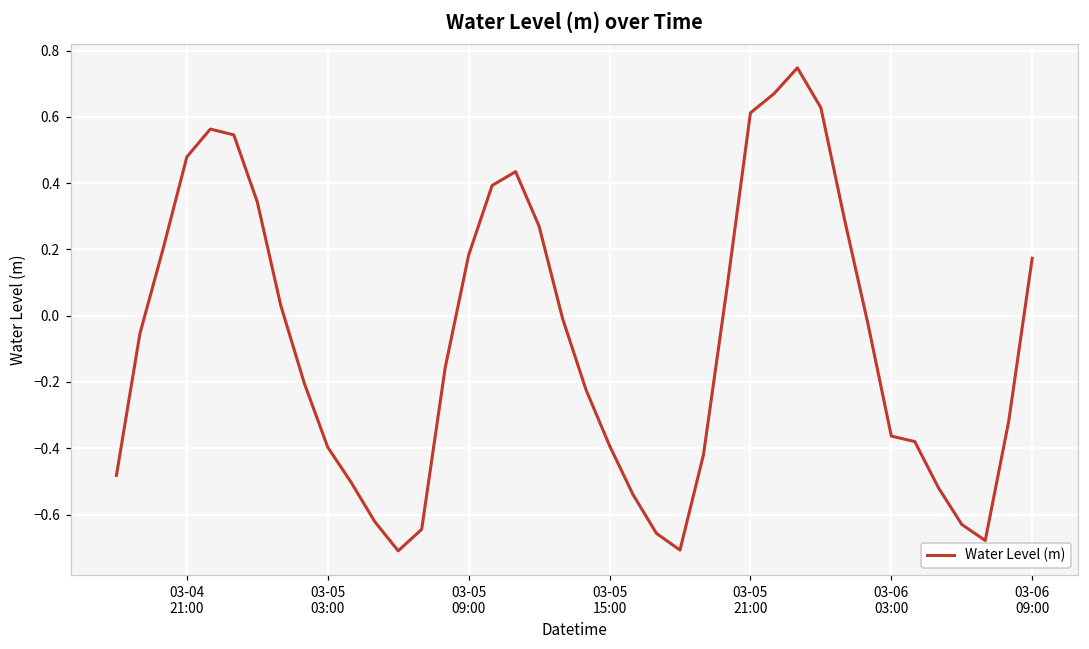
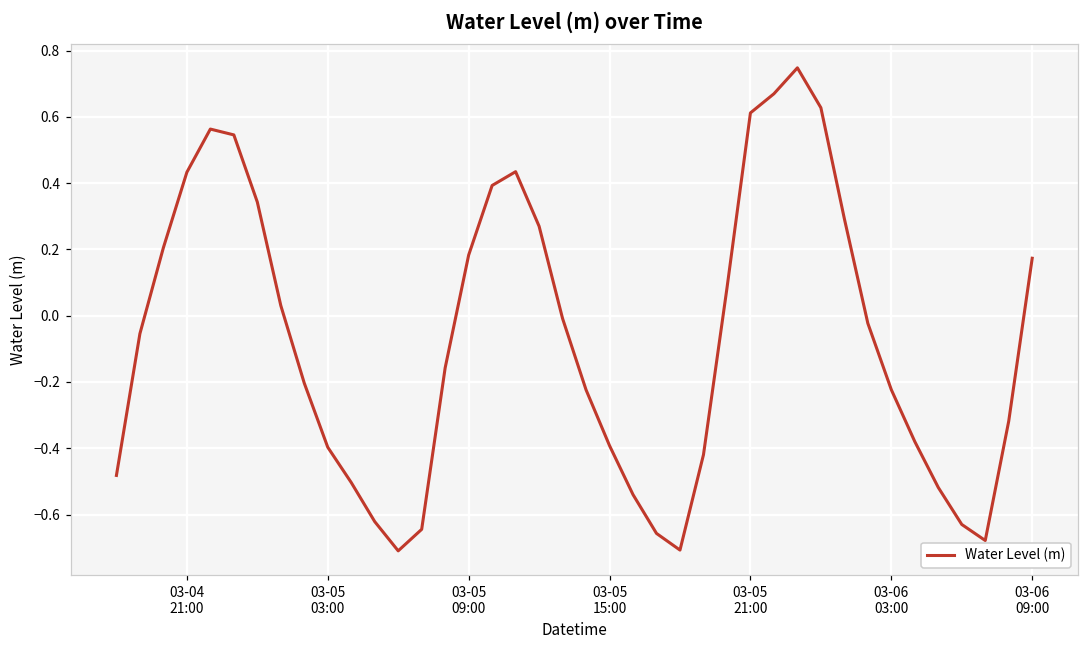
  {
-   "03-04 21:00": 0.48,
+   "03-04 21:00": 0.43,
    "03-05 03:00": -0.40,
    "03-05 09:00": 0.18,
    "03-05 15:00": -0.39,
    "03-05 21:00": 0.61,
-   "03-06 03:00": -0.36,
+   "03-06 03:00": -0.22,
    "03-06 09:00": 0.17
  }
